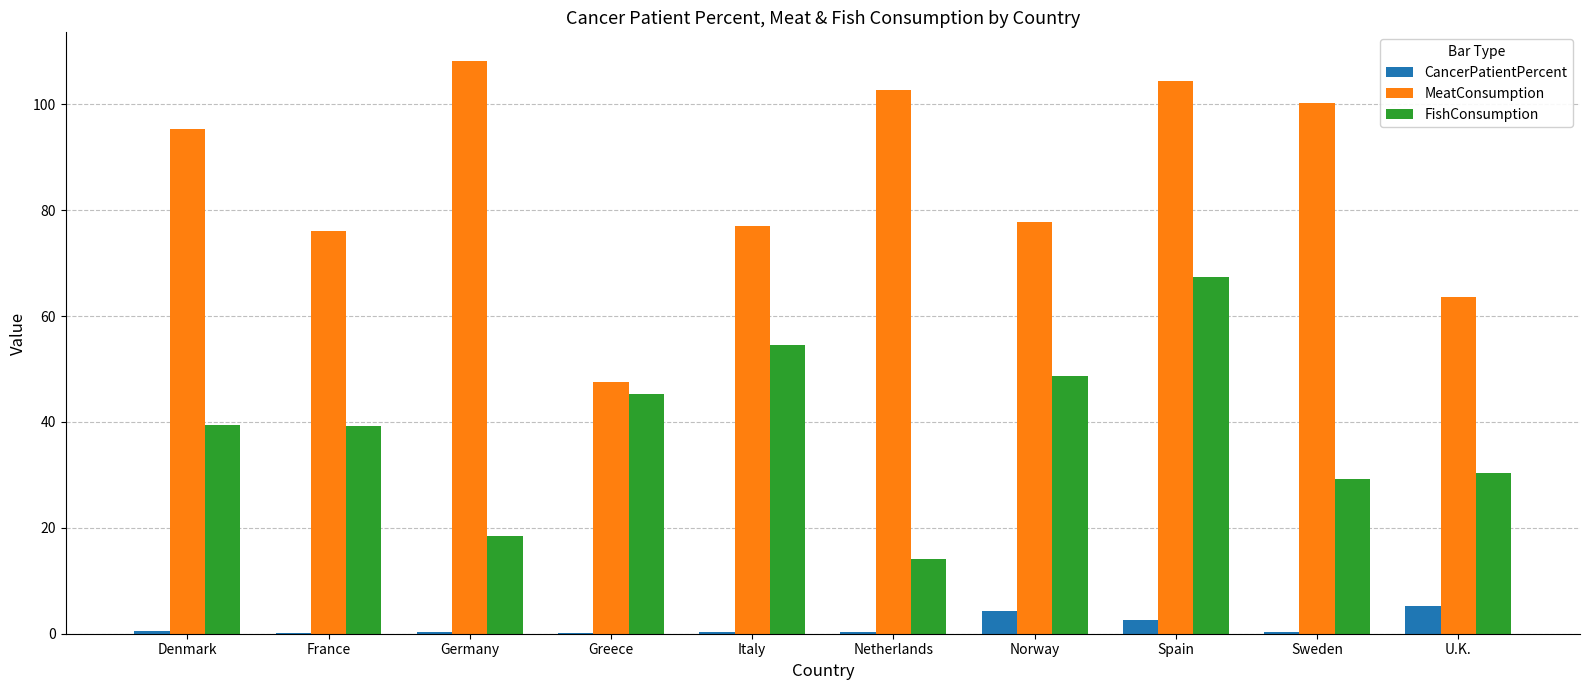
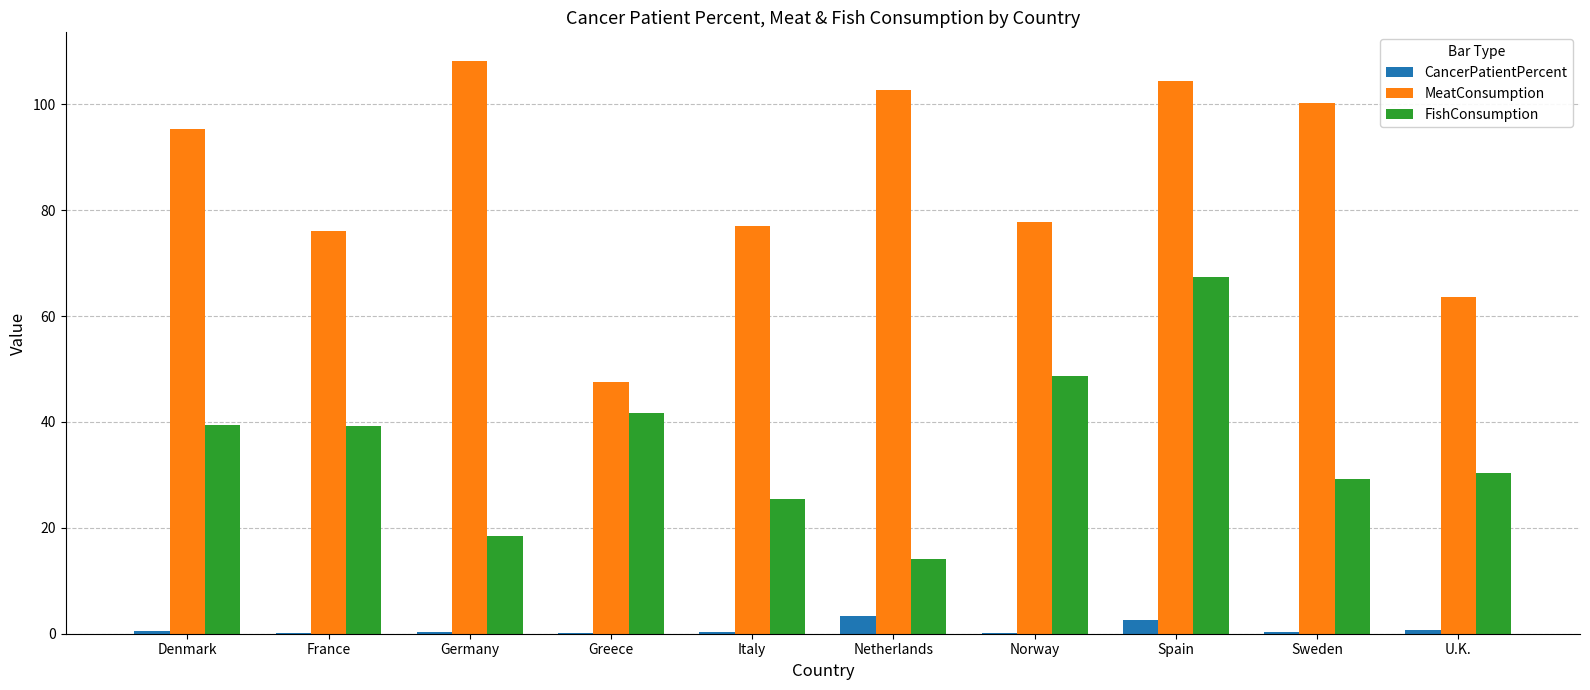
  {
    "CancerPatientPercent": {
-     "Netherlands": 0,
-     "Norway": 4,
+     "Netherlands": 3,
+     "Norway": 0,
      "Spain": 3,
-     "U.K.": 5
+     "U.K.": 1
    },
    "MeatConsumption": {
      "Denmark": 95,
      "France": 76,
      "Germany": 108,
      "Greece": 48,
      "Italy": 77,
      "Netherlands": 103,
      "Norway": 78,
      "Spain": 105,
      "Sweden": 100,
      "U.K.": 64
    },
    "FishConsumption": {
      "Denmark": 40,
      "France": 39,
      "Germany": 19,
-     "Greece": 45,
-     "Italy": 55,
+     "Greece": 42,
+     "Italy": 25,
      "Netherlands": 14,
      "Norway": 49,
      "Spain": 67,
      "Sweden": 29,
      "U.K.": 30
    }
  }
